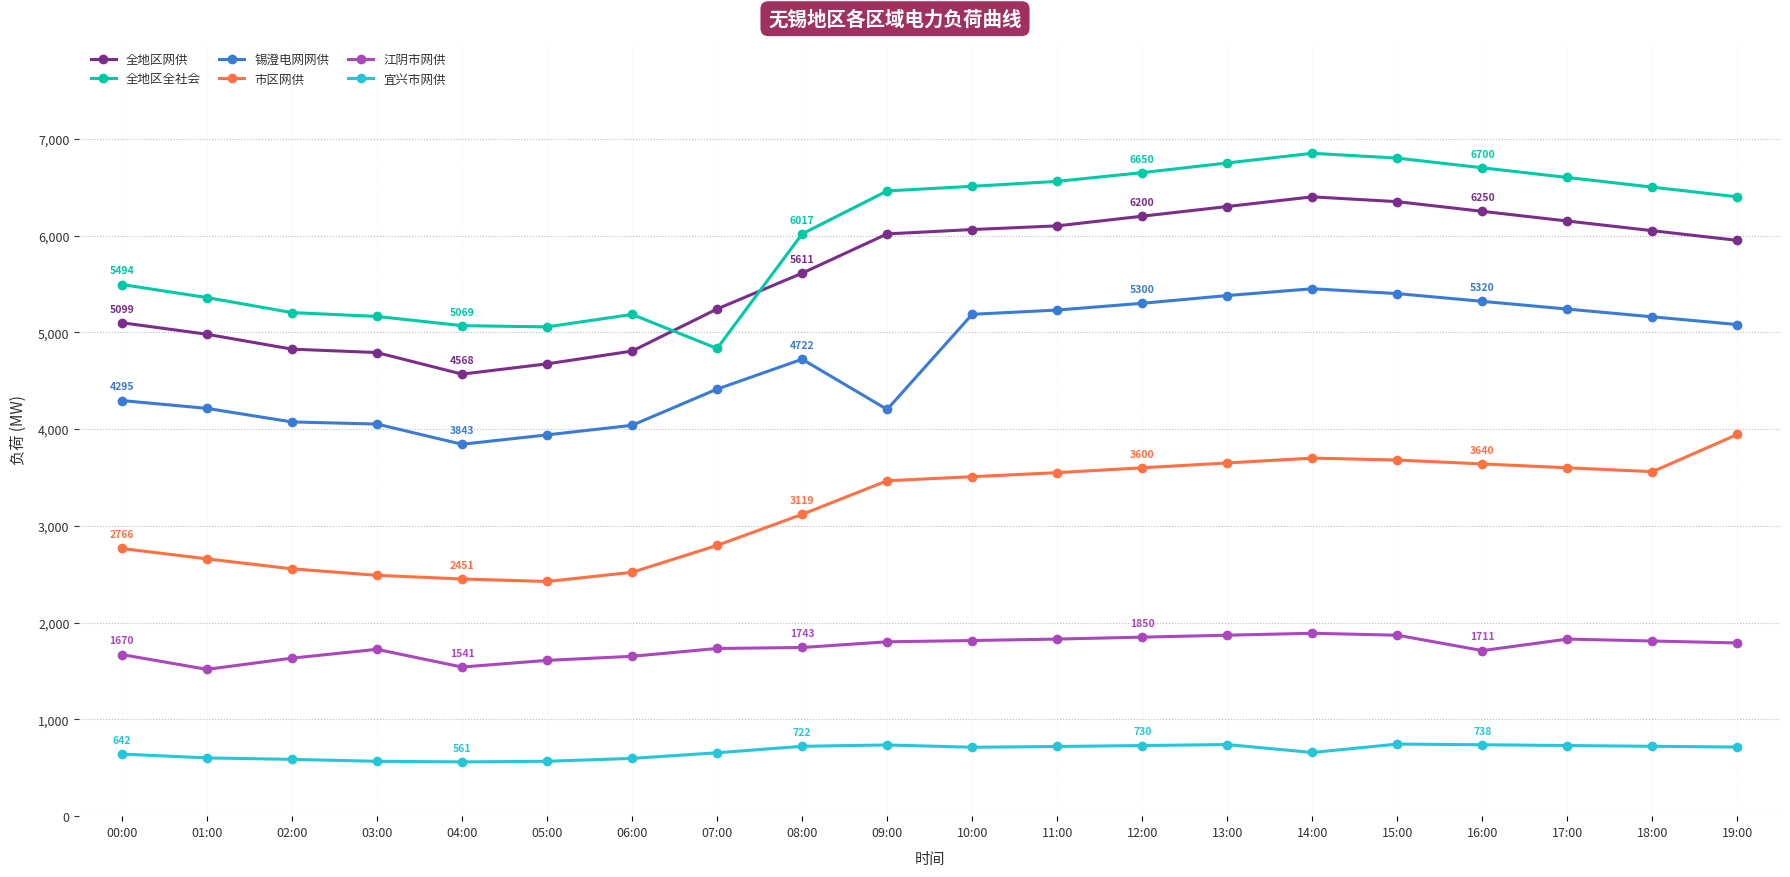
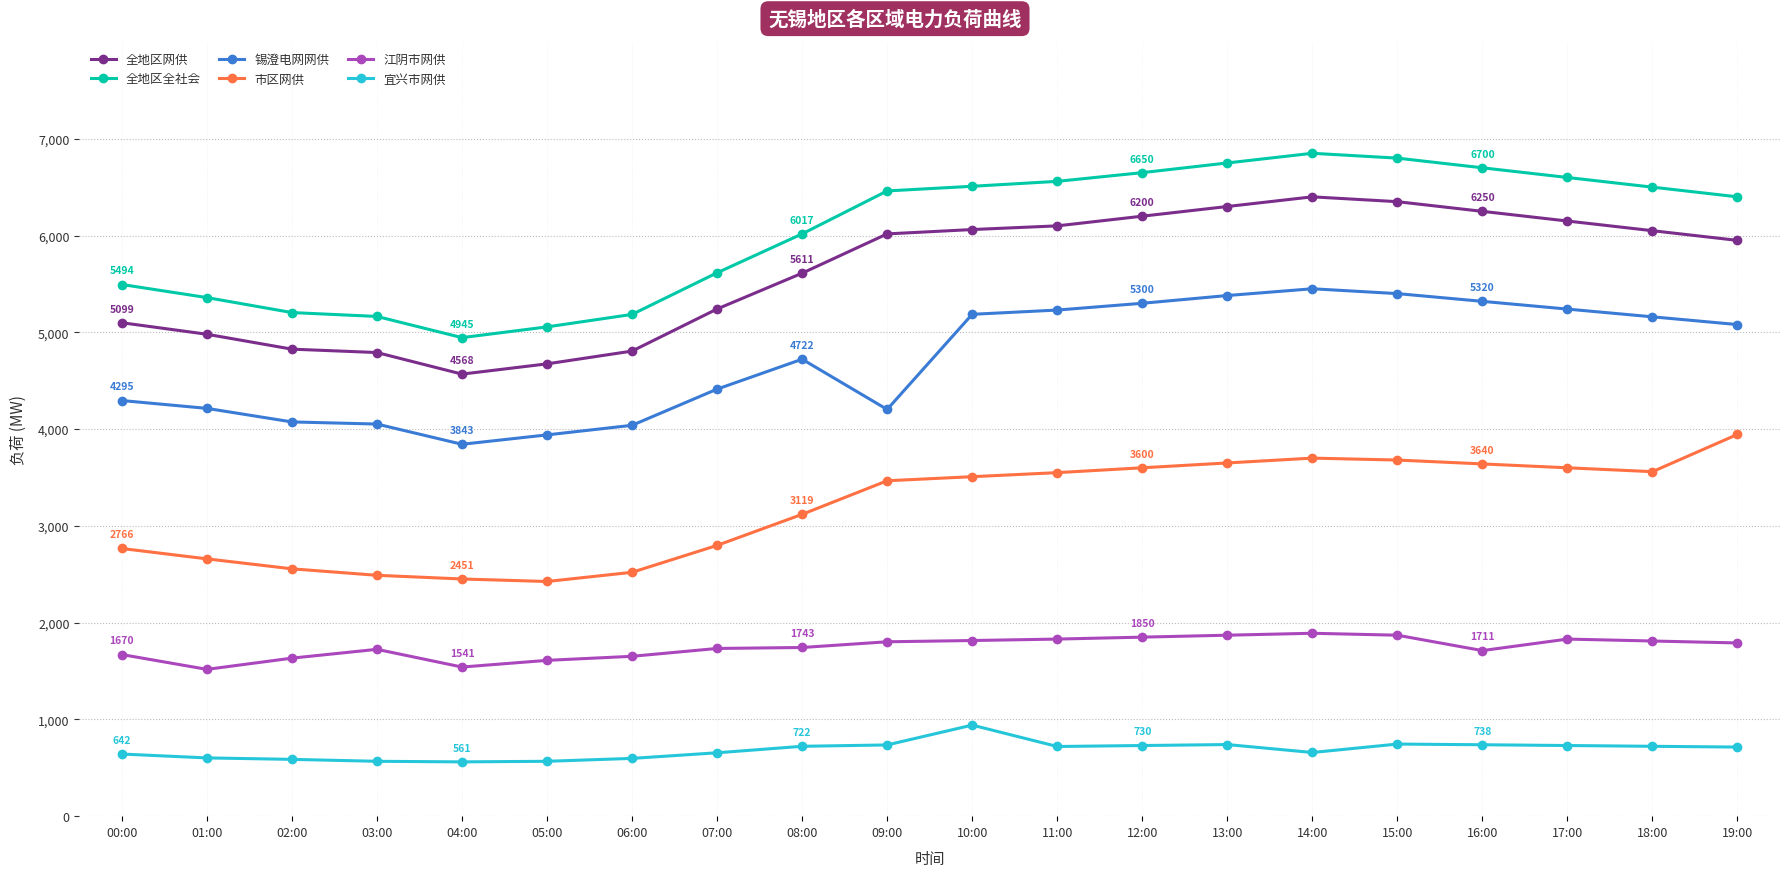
  {
    "全地区网供": {
      "00:00": "5099",
      "04:00": "4568",
      "08:00": "5611",
      "12:00": "6200",
      "16:00": "6250"
    },
    "全地区全社会": {
      "00:00": "5494",
-     "04:00": "5069",
-     "07:00": "4,800",
+     "04:00": "4945",
+     "07:00": "5,600",
      "08:00": "6017",
      "12:00": "6650",
      "16:00": "6700"
    },
    "锡澄电网网供": {
      "00:00": "4295",
      "04:00": "3843",
      "08:00": "4722",
      "12:00": "5300",
      "16:00": "5320"
    },
    "市区网供": {
      "00:00": "2766",
      "04:00": "2451",
      "08:00": "3119",
      "12:00": "3600",
      "16:00": "3640"
    },
    "江阴市网供": {
      "00:00": "1670",
      "04:00": "1541",
      "08:00": "1743",
      "12:00": "1850",
      "16:00": "1711"
    },
    "宜兴市网供": {
      "01:00": "600",
      "02:00": "600",
      "03:00": "600",
      "05:00": "600",
      "06:00": "600",
      "07:00": "700",
      "09:00": "700",
-     "10:00": "700",
+     "10:00": "900",
      "11:00": "700",
      "13:00": "700",
      "14:00": "700",
      "15:00": "700",
      "17:00": "700",
      "18:00": "700",
      "19:00": "700"
    }
  }
